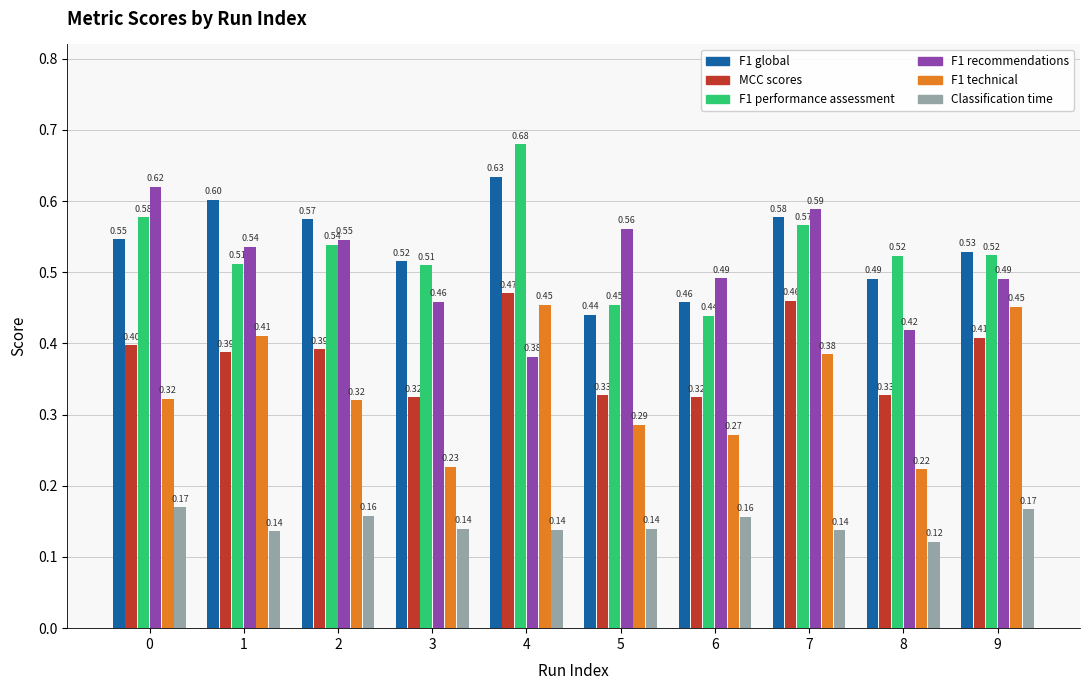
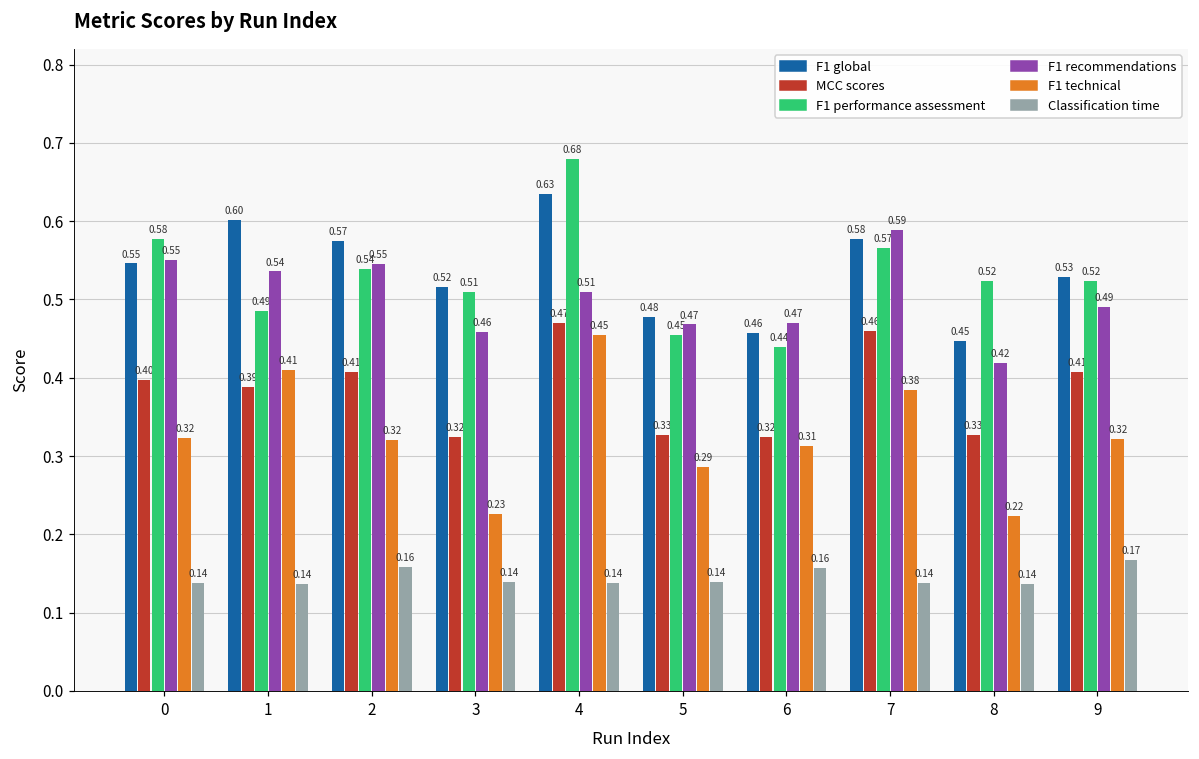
  {
    "F1 global": {
      "0": 0.55,
      "1": 0.60,
      "2": 0.57,
      "3": 0.52,
      "4": 0.63,
-     "5": 0.44,
+     "5": 0.48,
      "6": 0.46,
      "7": 0.58,
-     "8": 0.49,
+     "8": 0.45,
      "9": 0.53
    },
    "MCC scores": {
      "0": 0.40,
      "1": 0.39,
-     "2": 0.39,
+     "2": 0.41,
      "3": 0.32,
      "4": 0.47,
      "5": 0.33,
      "6": 0.32,
      "7": 0.46,
      "8": 0.33,
      "9": 0.41
    },
    "F1 performance assessment": {
      "0": 0.58,
-     "1": 0.51,
+     "1": 0.49,
      "3": 0.51,
      "4": 0.68,
      "5": 0.45,
      "6": 0.44,
      "7": 0.57,
      "8": 0.52,
      "9": 0.52
    },
    "F1 recommendations": {
-     "0": 0.62,
+     "0": 0.55,
      "1": 0.54,
      "2": 0.55,
      "3": 0.46,
-     "4": 0.38,
-     "5": 0.56,
-     "6": 0.49,
+     "4": 0.51,
+     "5": 0.47,
+     "6": 0.47,
      "7": 0.59,
      "8": 0.42,
      "9": 0.49
    },
    "F1 technical": {
      "0": 0.32,
      "1": 0.41,
      "2": 0.32,
      "3": 0.23,
      "4": 0.45,
      "5": 0.29,
-     "6": 0.27,
+     "6": 0.31,
      "7": 0.38,
      "8": 0.22,
-     "9": 0.45
+     "9": 0.32
    },
    "Classification time": {
-     "0": 0.17,
+     "0": 0.14,
      "1": 0.14,
      "2": 0.16,
      "3": 0.14,
      "4": 0.14,
      "5": 0.14,
      "6": 0.16,
      "7": 0.14,
-     "8": 0.12,
+     "8": 0.14,
      "9": 0.17
    }
  }
